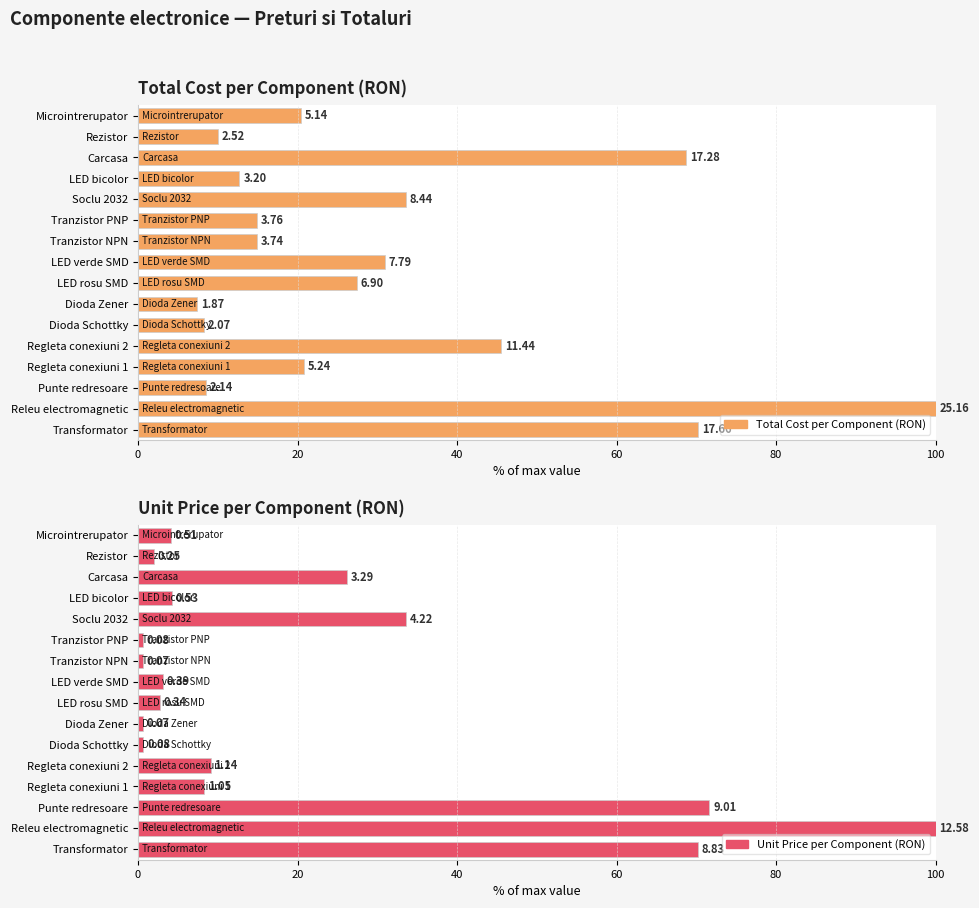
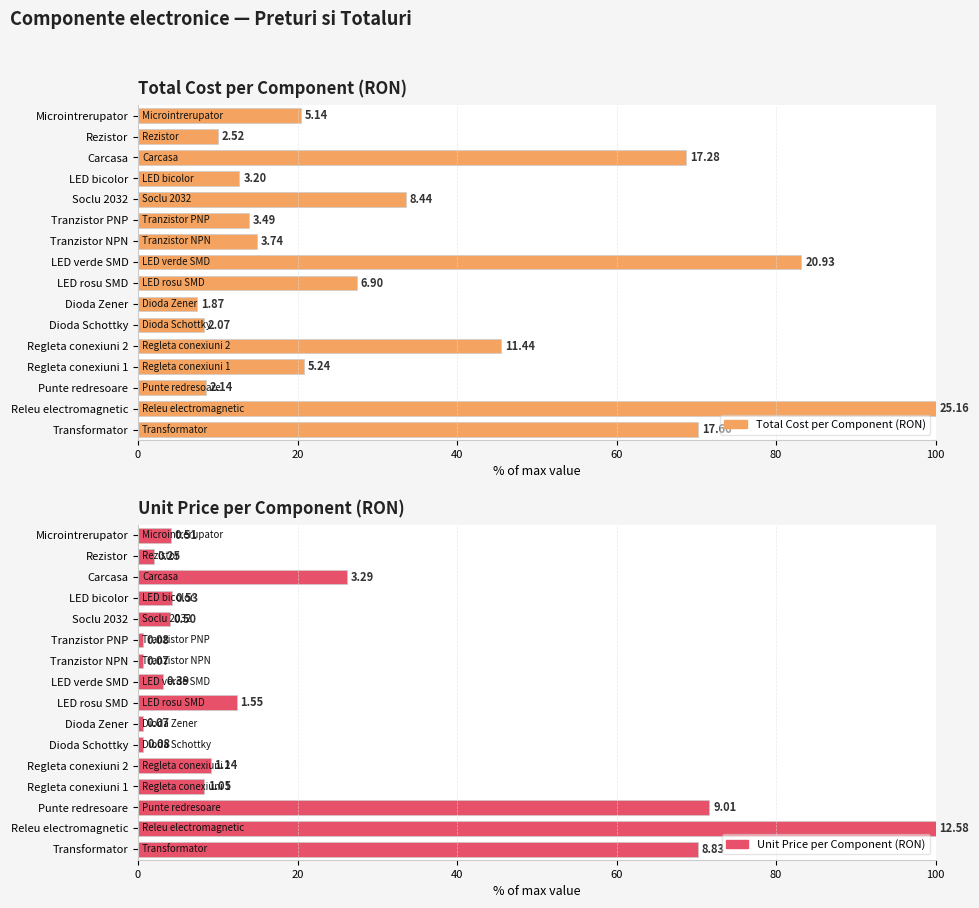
  {
    "Total Cost per Component (RON)": {
-     "Tranzistor PNP": 3.76,
-     "LED verde SMD": 7.79
+     "Tranzistor PNP": 3.49,
+     "LED verde SMD": 20.93
    },
    "Unit Price per Component (RON)": {
-     "Soclu 2032": 4.22,
-     "LED rosu SMD": 0.34
+     "Soclu 2032": 0.50,
+     "LED rosu SMD": 1.55
    }
  }
